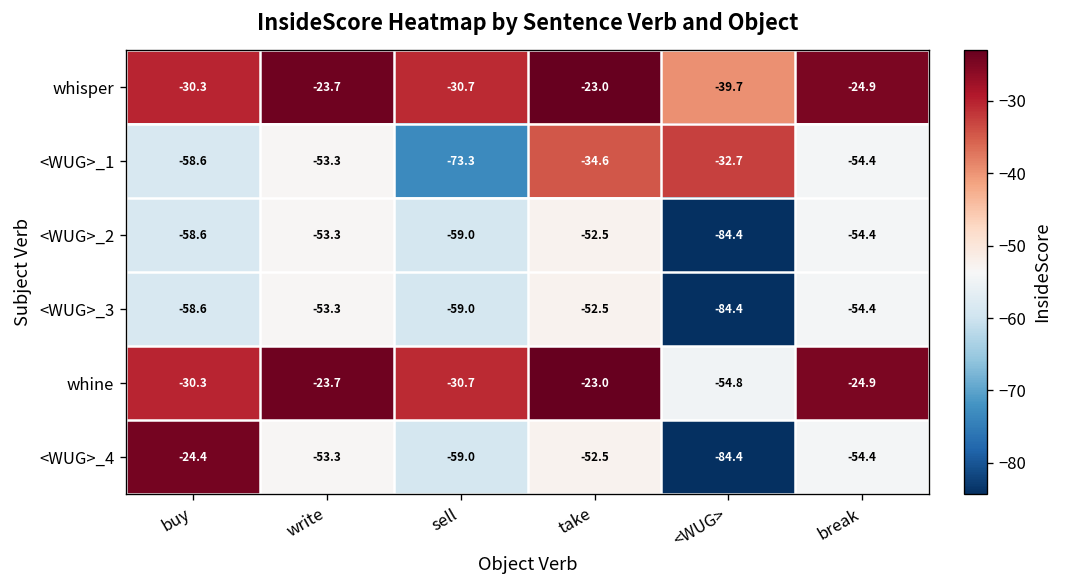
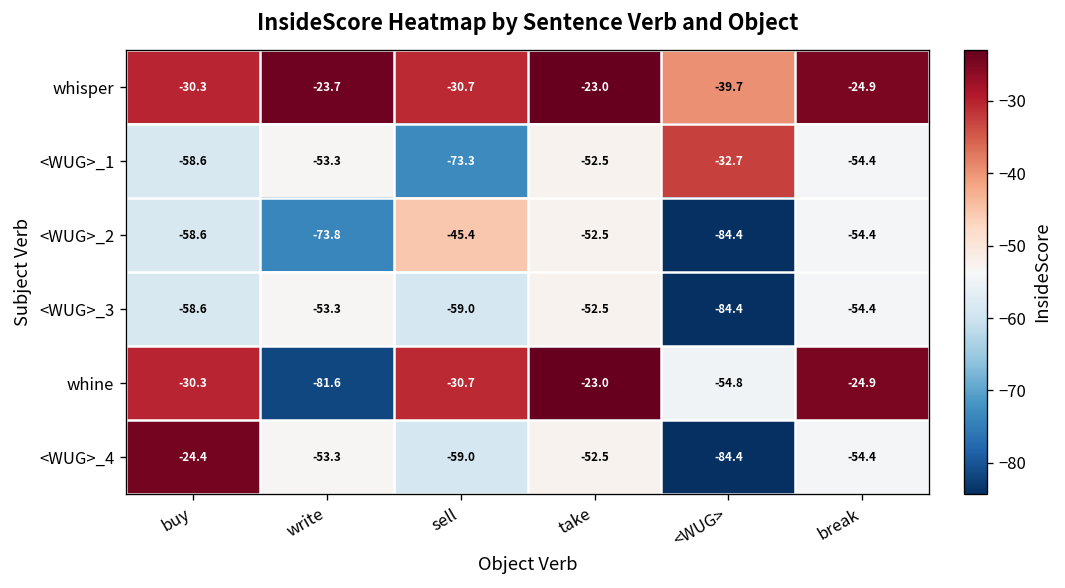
  {
    "whisper": {
      "buy": -30.3,
      "write": -23.7,
      "sell": -30.7,
      "take": -23.0,
      "<WUG>": -39.7,
      "break": -24.9
    },
    "<WUG>_1": {
      "buy": -58.6,
      "write": -53.3,
      "sell": -73.3,
-     "take": -34.6,
+     "take": -52.5,
      "<WUG>": -32.7,
      "break": -54.4
    },
    "<WUG>_2": {
      "buy": -58.6,
-     "write": -53.3,
-     "sell": -59.0,
+     "write": -73.8,
+     "sell": -45.4,
      "take": -52.5,
      "<WUG>": -84.4,
      "break": -54.4
    },
    "<WUG>_3": {
      "buy": -58.6,
      "write": -53.3,
      "sell": -59.0,
      "take": -52.5,
      "<WUG>": -84.4,
      "break": -54.4
    },
    "whine": {
      "buy": -30.3,
-     "write": -23.7,
+     "write": -81.6,
      "sell": -30.7,
      "take": -23.0,
      "<WUG>": -54.8,
      "break": -24.9
    },
    "<WUG>_4": {
      "buy": -24.4,
      "write": -53.3,
      "sell": -59.0,
      "take": -52.5,
      "<WUG>": -84.4,
      "break": -54.4
    }
  }
